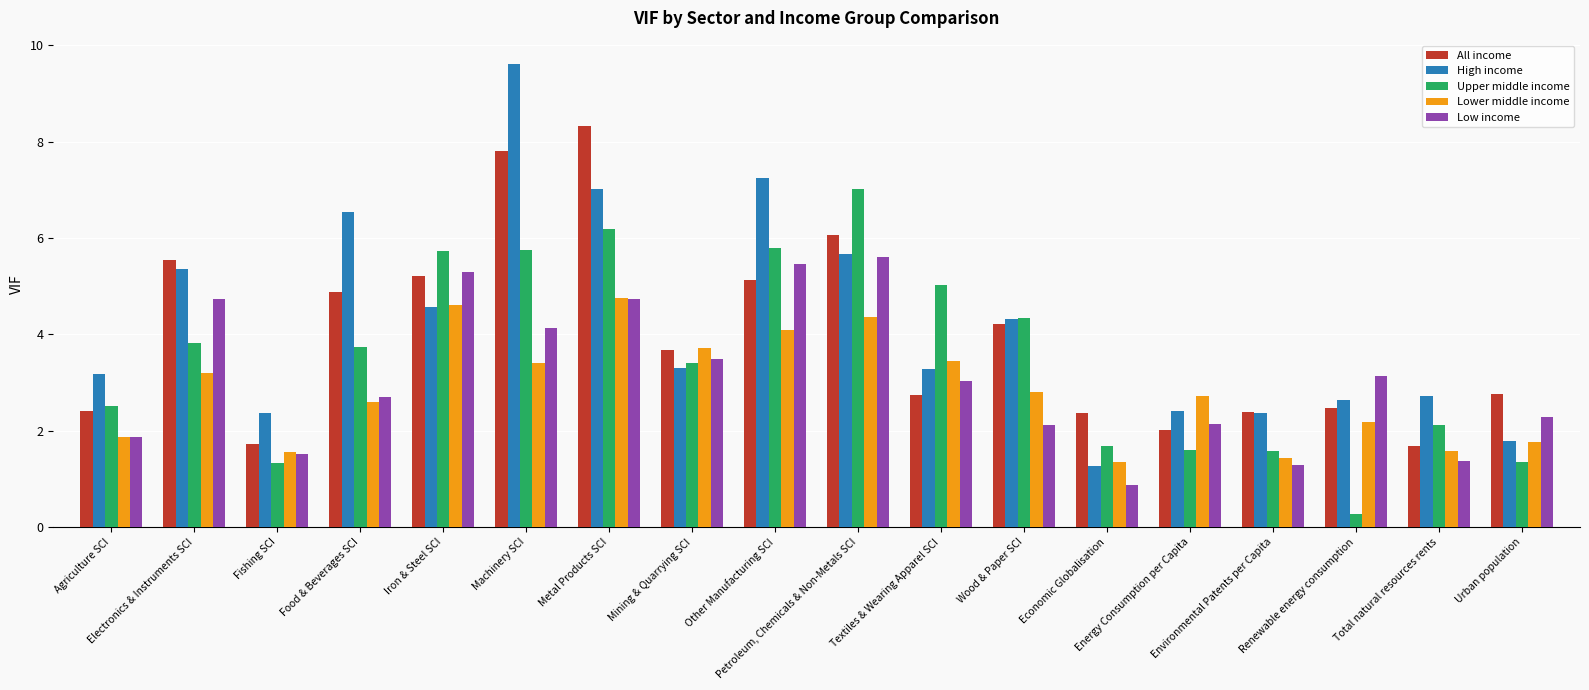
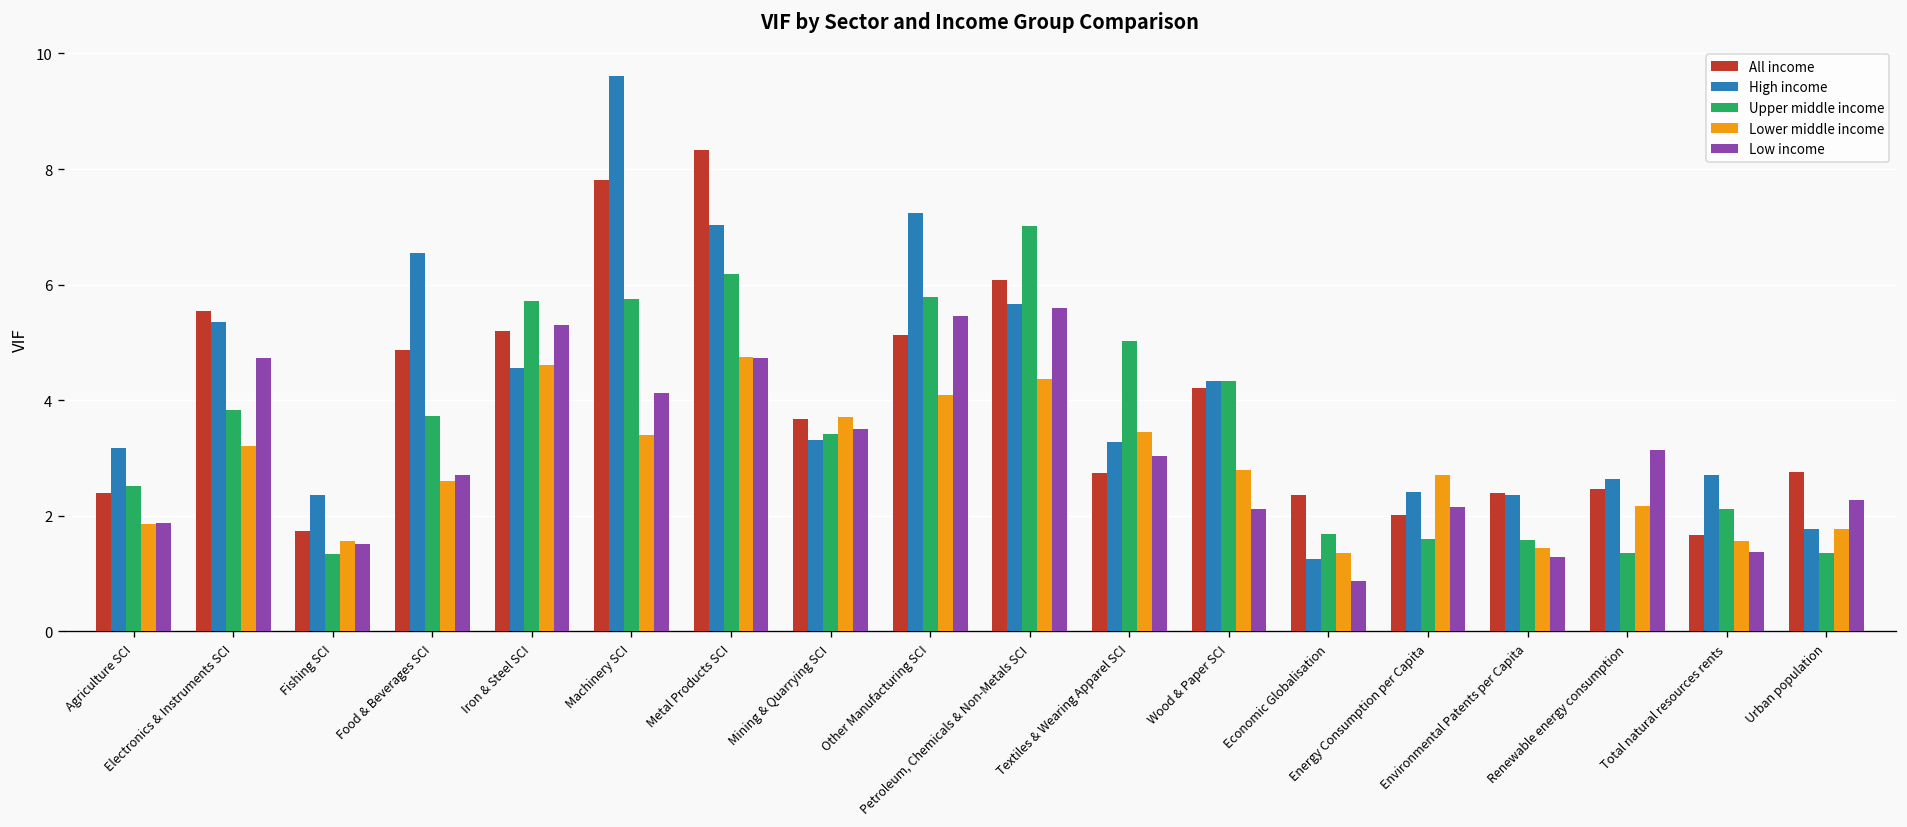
  {
    "All income": {
      "Agriculture SCI": 2.4,
      "Electronics & Instruments SCI": 5.5,
      "Fishing SCI": 1.7,
      "Food & Beverages SCI": 4.9,
      "Iron & Steel SCI": 5.2,
      "Machinery SCI": 7.8,
      "Metal Products SCI": 8.3,
      "Mining & Quarrying SCI": 3.7,
      "Other Manufacturing SCI": 5.1,
      "Petroleum, Chemicals & Non-Metals SCI": 6.1,
      "Textiles & Wearing Apparel SCI": 2.7,
      "Wood & Paper SCI": 4.2,
      "Economic Globalisation": 2.4,
      "Energy Consumption per Capita": 2.0,
      "Environmental Patents per Capita": 2.4,
      "Renewable energy consumption": 2.5,
      "Total natural resources rents": 1.7,
      "Urban population": 2.8
    },
    "High income": {
      "Agriculture SCI": 3.2,
      "Electronics & Instruments SCI": 5.4,
      "Fishing SCI": 2.4,
      "Food & Beverages SCI": 6.5,
      "Iron & Steel SCI": 4.6,
      "Machinery SCI": 9.6,
      "Metal Products SCI": 7.0,
      "Mining & Quarrying SCI": 3.3,
      "Other Manufacturing SCI": 7.2,
      "Petroleum, Chemicals & Non-Metals SCI": 5.7,
      "Textiles & Wearing Apparel SCI": 3.3,
      "Wood & Paper SCI": 4.3,
      "Economic Globalisation": 1.3,
      "Energy Consumption per Capita": 2.4,
      "Environmental Patents per Capita": 2.4,
      "Renewable energy consumption": 2.6,
      "Total natural resources rents": 2.7,
      "Urban population": 1.8
    },
    "Upper middle income": {
      "Agriculture SCI": 2.5,
      "Electronics & Instruments SCI": 3.8,
      "Fishing SCI": 1.3,
      "Food & Beverages SCI": 3.7,
      "Iron & Steel SCI": 5.7,
      "Machinery SCI": 5.8,
      "Metal Products SCI": 6.2,
      "Mining & Quarrying SCI": 3.4,
      "Other Manufacturing SCI": 5.8,
      "Petroleum, Chemicals & Non-Metals SCI": 7.0,
      "Textiles & Wearing Apparel SCI": 5.0,
      "Wood & Paper SCI": 4.3,
      "Economic Globalisation": 1.7,
      "Energy Consumption per Capita": 1.6,
      "Environmental Patents per Capita": 1.6,
-     "Renewable energy consumption": 0.3,
+     "Renewable energy consumption": 1.4,
      "Total natural resources rents": 2.1,
      "Urban population": 1.4
    },
    "Lower middle income": {
      "Agriculture SCI": 1.9,
      "Electronics & Instruments SCI": 3.2,
      "Fishing SCI": 1.6,
      "Food & Beverages SCI": 2.6,
      "Iron & Steel SCI": 4.6,
      "Machinery SCI": 3.4,
      "Metal Products SCI": 4.8,
      "Mining & Quarrying SCI": 3.7,
      "Other Manufacturing SCI": 4.1,
      "Petroleum, Chemicals & Non-Metals SCI": 4.4,
      "Textiles & Wearing Apparel SCI": 3.5,
      "Wood & Paper SCI": 2.8,
      "Economic Globalisation": 1.4,
      "Energy Consumption per Capita": 2.7,
      "Environmental Patents per Capita": 1.4,
      "Renewable energy consumption": 2.2,
      "Total natural resources rents": 1.6,
      "Urban population": 1.8
    },
    "Low income": {
      "Agriculture SCI": 1.9,
      "Electronics & Instruments SCI": 4.7,
      "Fishing SCI": 1.5,
      "Food & Beverages SCI": 2.7,
      "Iron & Steel SCI": 5.3,
      "Machinery SCI": 4.1,
      "Metal Products SCI": 4.7,
      "Mining & Quarrying SCI": 3.5,
      "Other Manufacturing SCI": 5.5,
      "Petroleum, Chemicals & Non-Metals SCI": 5.6,
      "Textiles & Wearing Apparel SCI": 3.0,
      "Wood & Paper SCI": 2.1,
      "Economic Globalisation": 0.9,
      "Energy Consumption per Capita": 2.1,
      "Environmental Patents per Capita": 1.3,
      "Renewable energy consumption": 3.1,
      "Total natural resources rents": 1.4,
      "Urban population": 2.3
    }
  }
